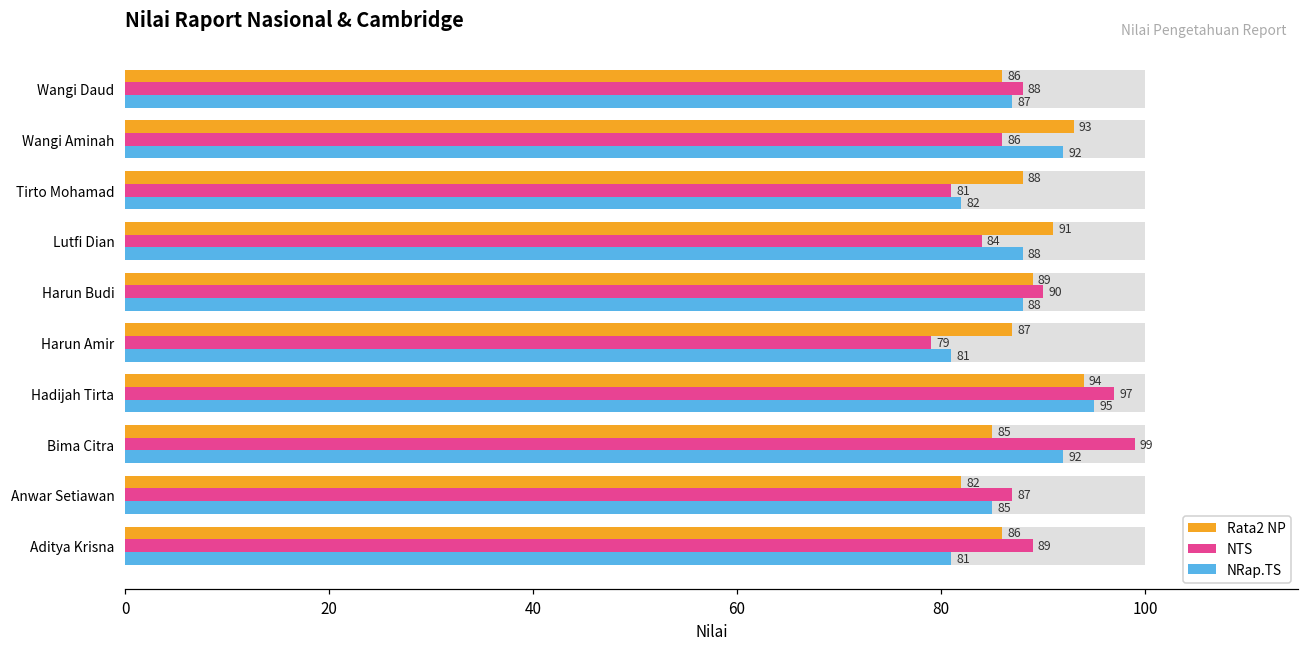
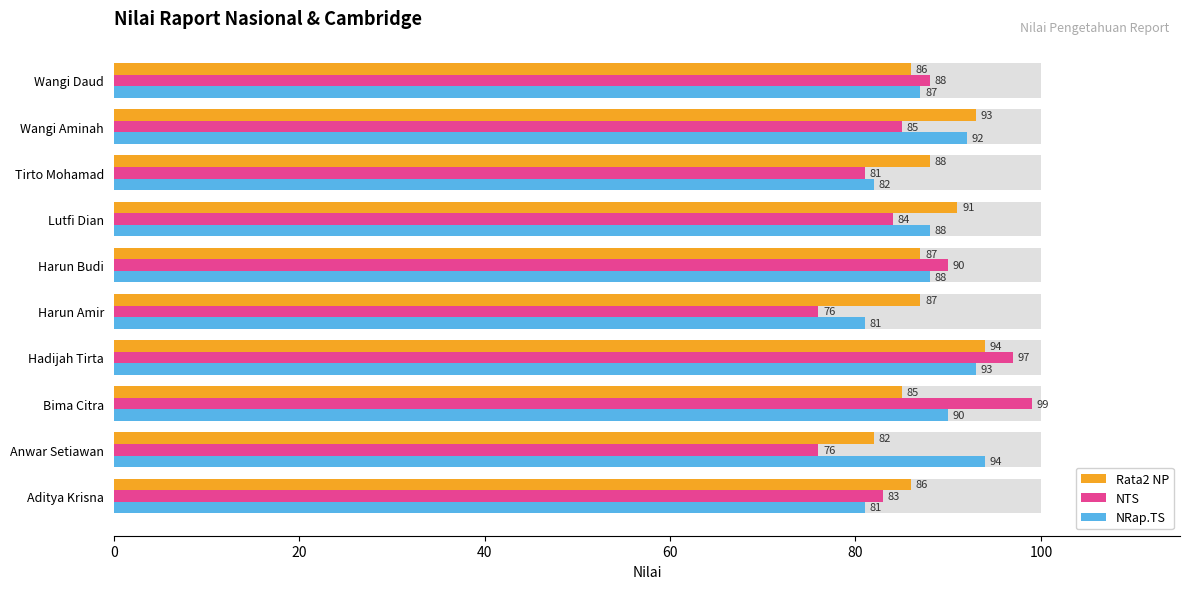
  {
    "Rata2 NP": {
-     "Harun Budi": 89
+     "Harun Budi": 87
    },
    "NTS": {
-     "Wangi Aminah": 86,
-     "Harun Amir": 79,
-     "Anwar Setiawan": 87,
-     "Aditya Krisna": 89
+     "Wangi Aminah": 85,
+     "Harun Amir": 76,
+     "Anwar Setiawan": 76,
+     "Aditya Krisna": 83
    },
    "NRap.TS": {
-     "Hadijah Tirta": 95,
-     "Bima Citra": 92,
-     "Anwar Setiawan": 85
+     "Hadijah Tirta": 93,
+     "Bima Citra": 90,
+     "Anwar Setiawan": 94
    }
  }
